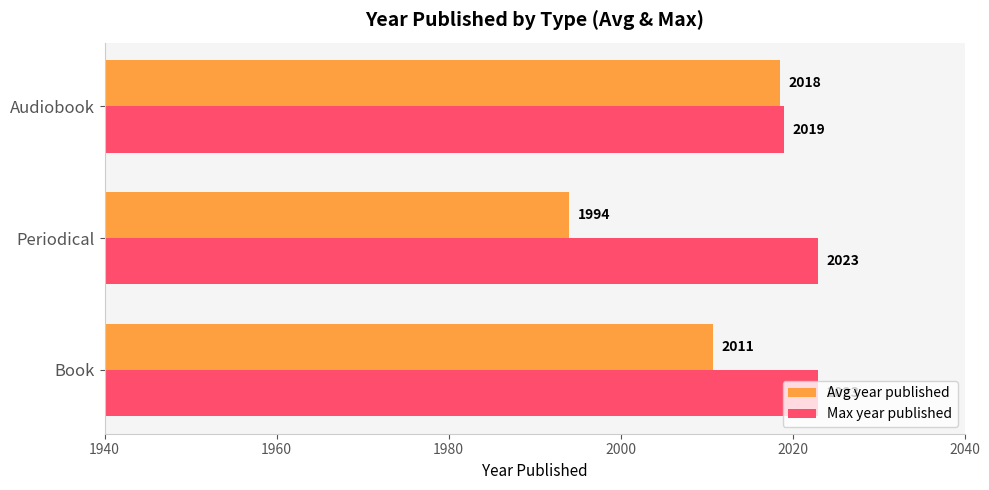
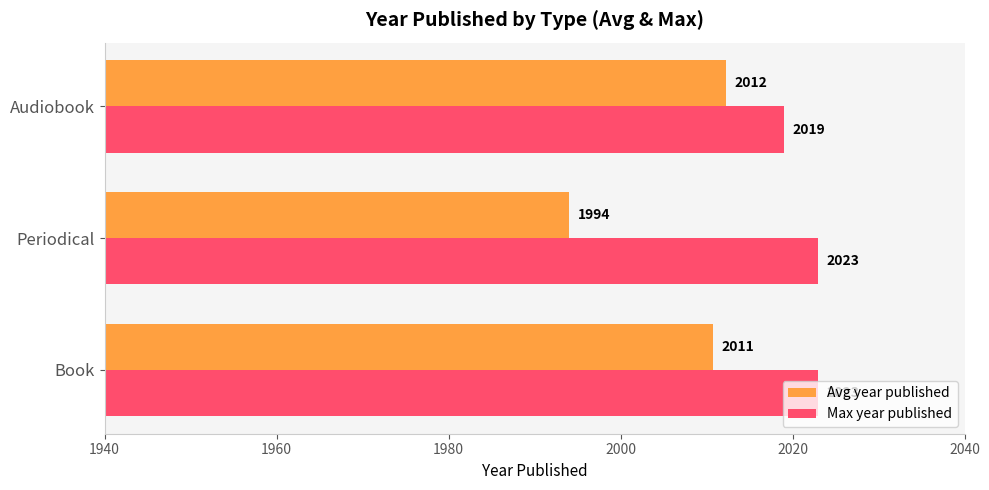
  {
    "Avg year published": {
-     "Audiobook": 2018,
+     "Audiobook": 2012,
      "Periodical": 1994,
      "Book": 2011
    },
    "Max year published": {
      "Audiobook": 2019,
      "Periodical": 2023
    }
  }
